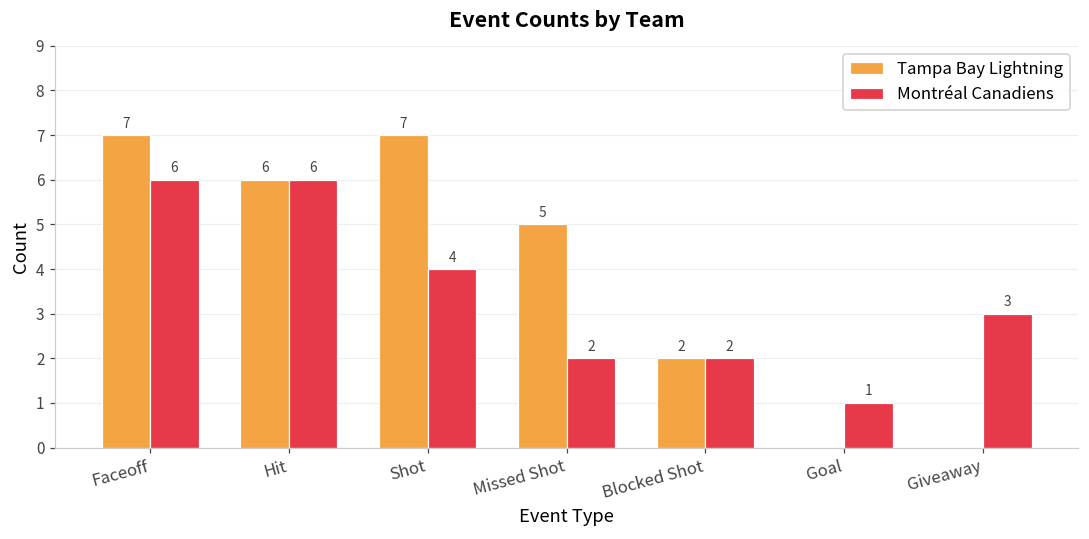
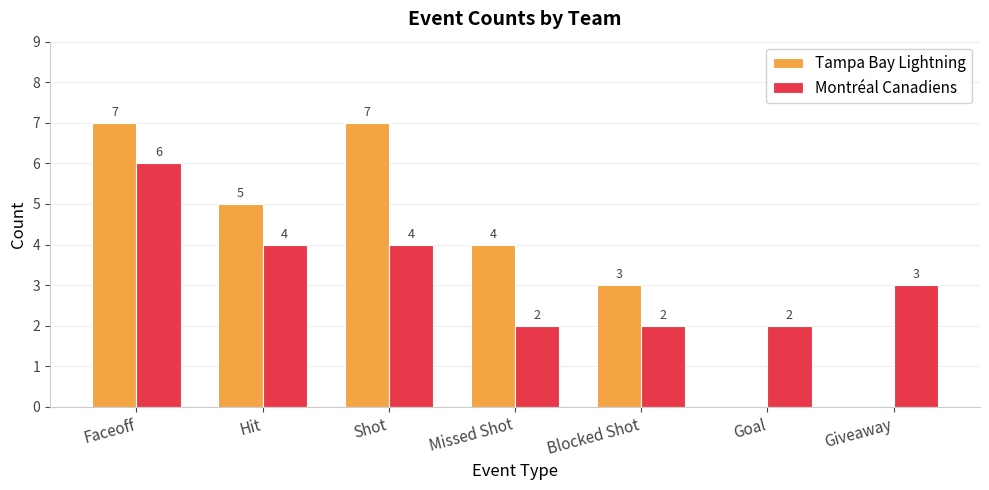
  {
    "Tampa Bay Lightning": {
      "Faceoff": 7,
-     "Hit": 6,
+     "Hit": 5,
      "Shot": 7,
-     "Missed Shot": 5,
-     "Blocked Shot": 2
+     "Missed Shot": 4,
+     "Blocked Shot": 3
    },
    "Montréal Canadiens": {
      "Faceoff": 6,
-     "Hit": 6,
+     "Hit": 4,
      "Shot": 4,
      "Missed Shot": 2,
      "Blocked Shot": 2,
-     "Goal": 1,
+     "Goal": 2,
      "Giveaway": 3
    }
  }
